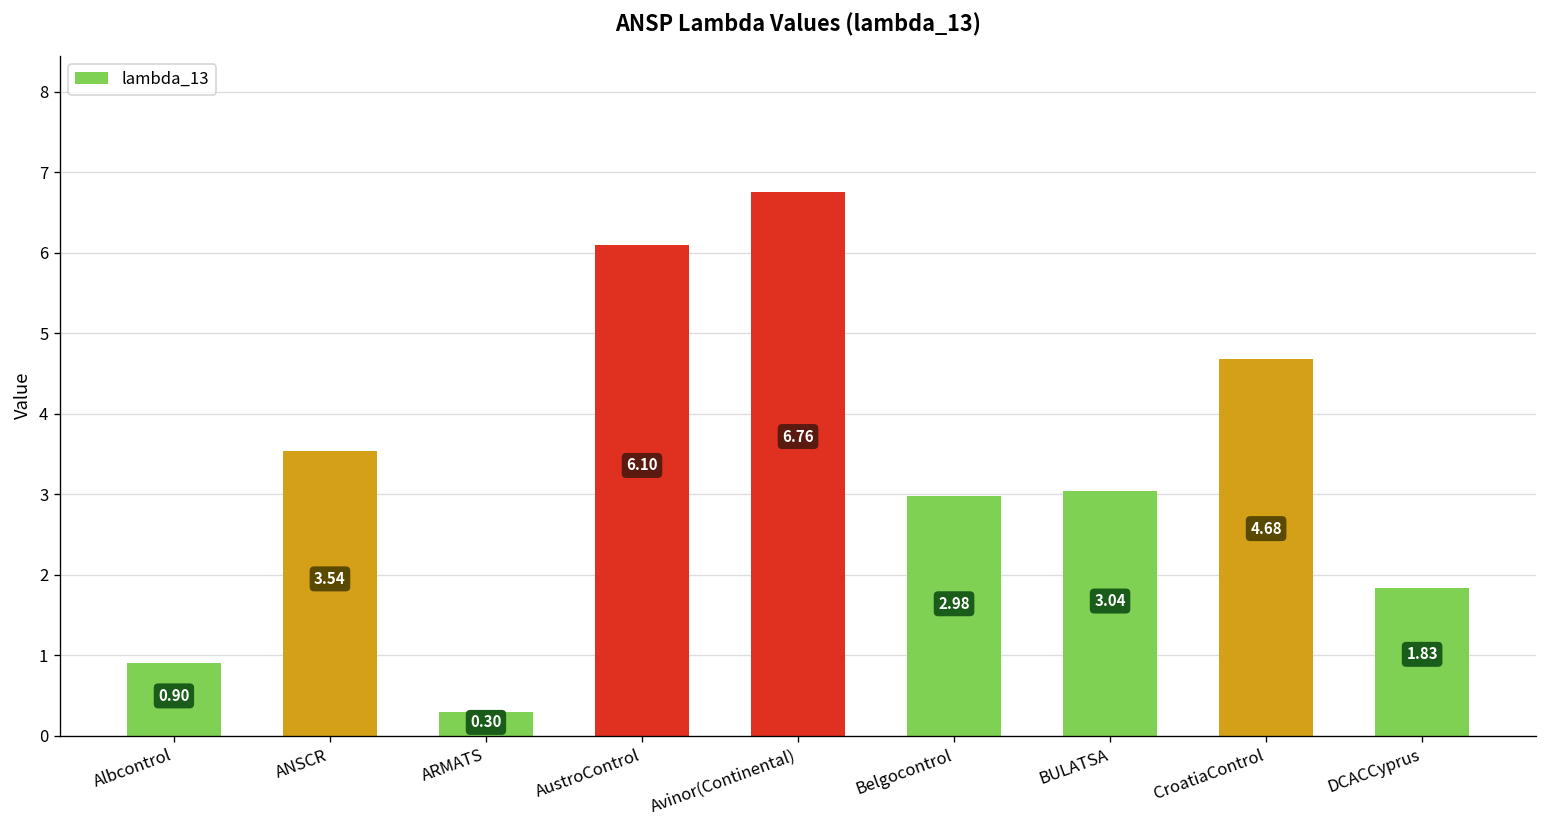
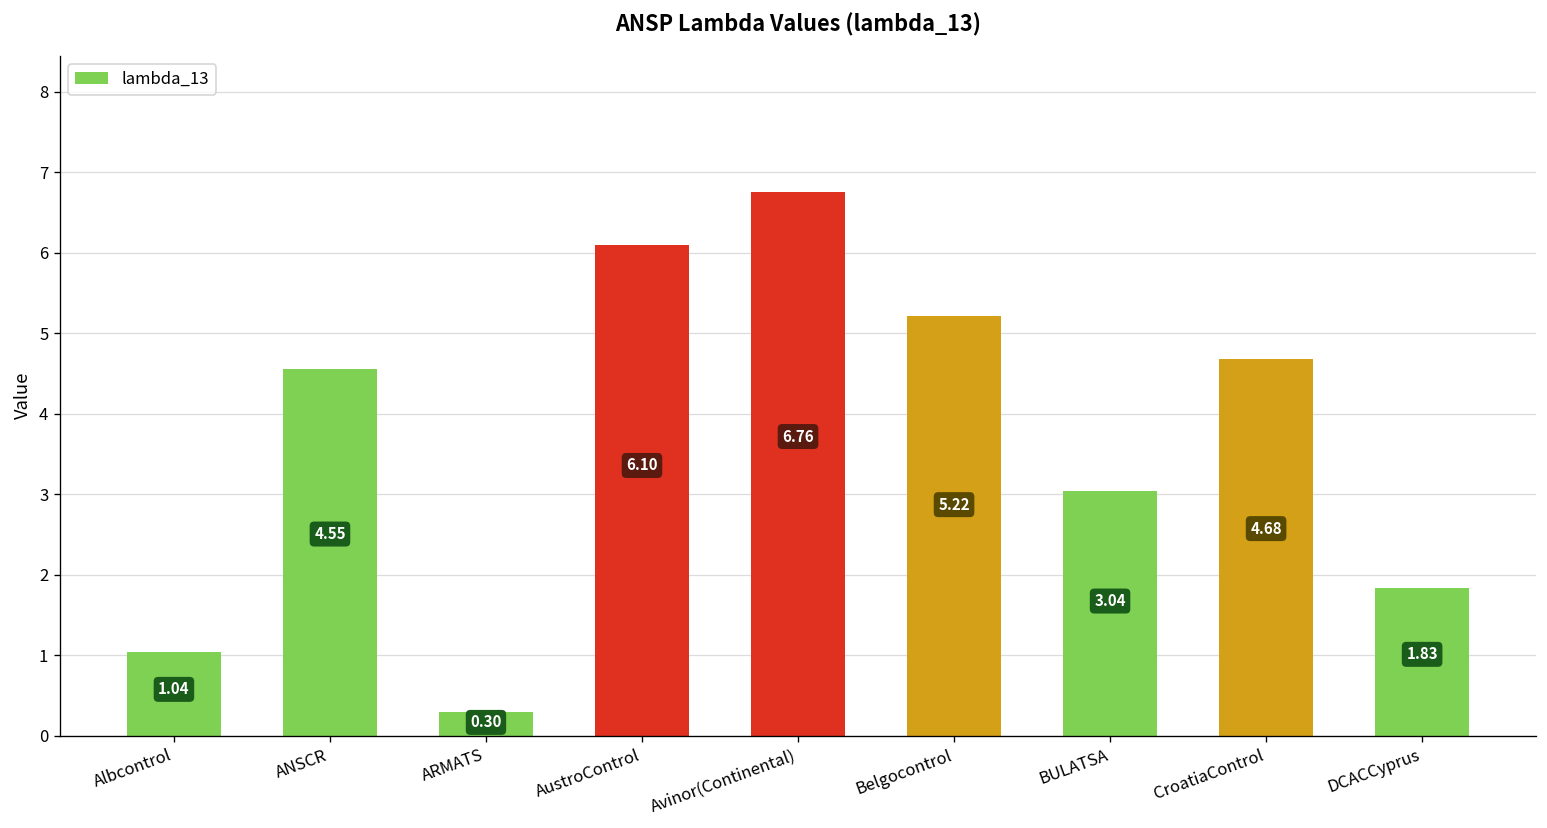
  {
-   "Albcontrol": 0.90,
-   "ANSCR": 3.54,
-   "Belgocontrol": 2.98
+   "Albcontrol": 1.04,
+   "ANSCR": 4.55,
+   "Belgocontrol": 5.22
  }
